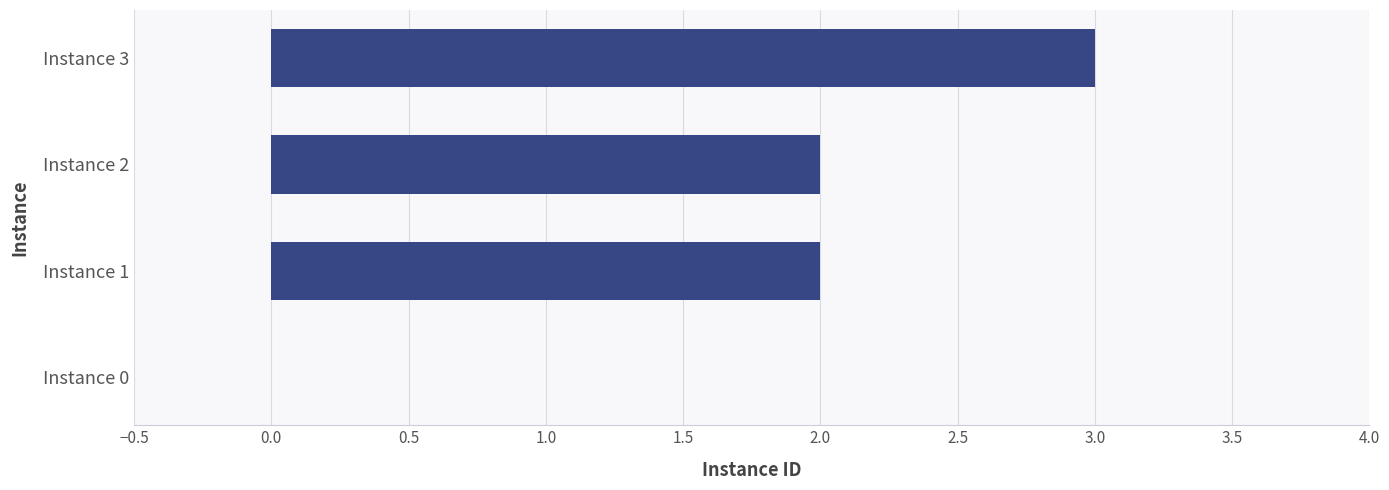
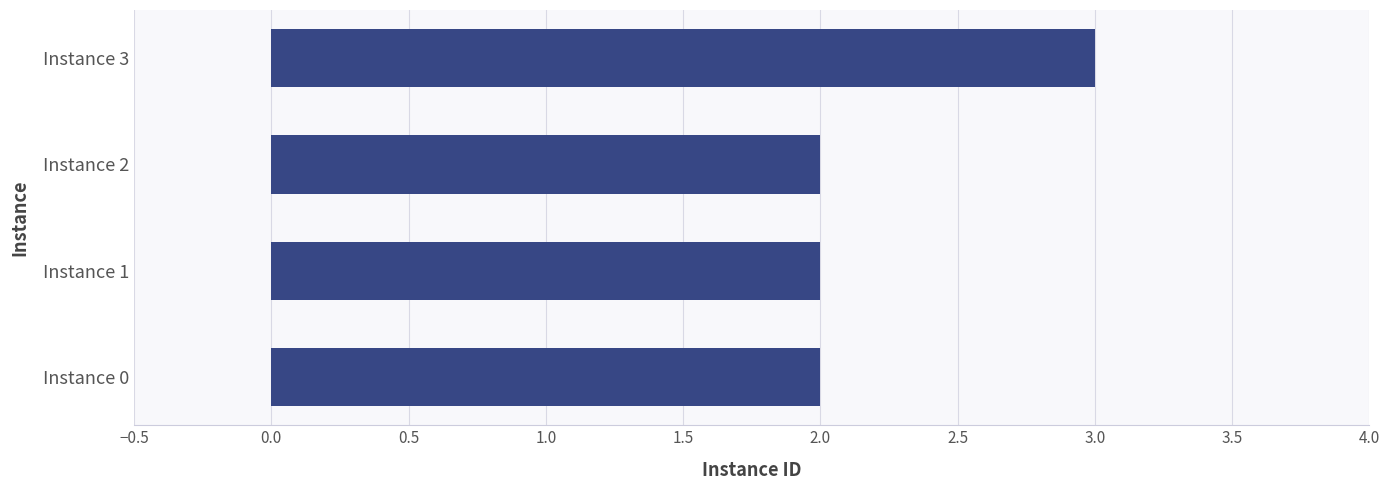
  {
    "Instance 3": 3,
    "Instance 2": 2,
    "Instance 1": 2,
-   "Instance 0": 0
+   "Instance 0": 2
  }
